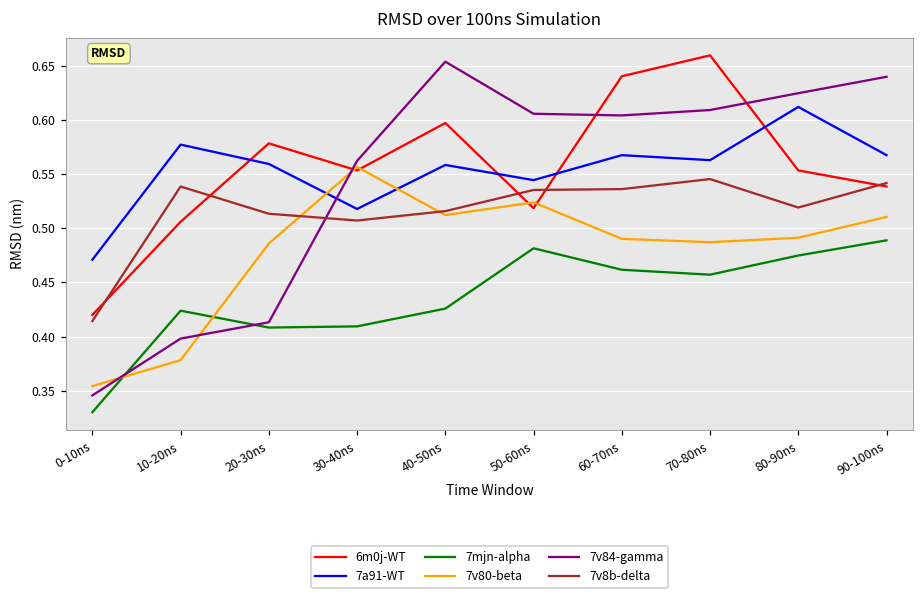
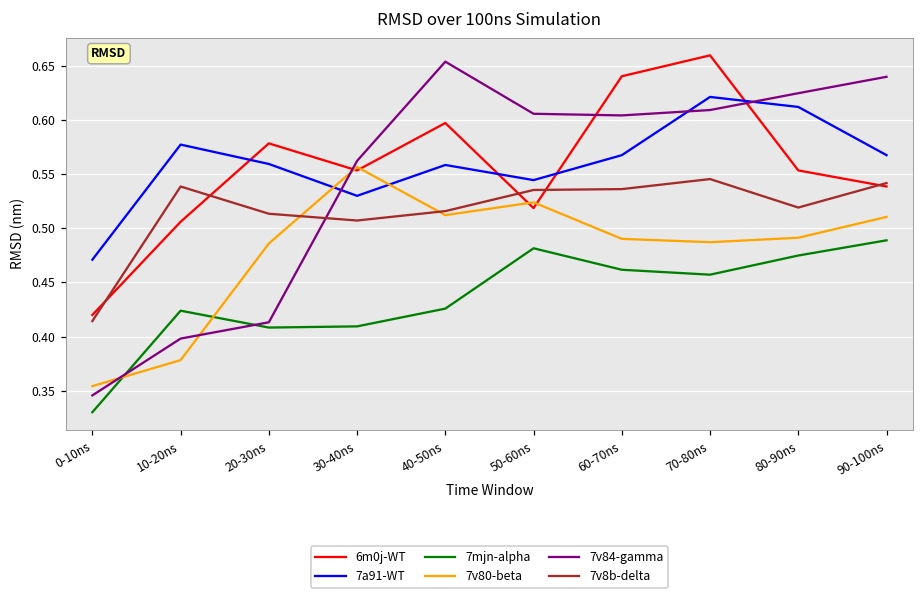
  {
    "6m0j-WT": {
      "0-10ns": 0.42,
      "10-20ns": 0.51,
      "20-30ns": 0.58,
      "30-40ns": 0.55,
      "40-50ns": 0.60,
      "50-60ns": 0.52,
      "60-70ns": 0.64,
      "70-80ns": 0.66,
      "80-90ns": 0.55,
      "90-100ns": 0.54
    },
    "7a91-WT": {
      "0-10ns": 0.47,
      "10-20ns": 0.58,
      "20-30ns": 0.56,
-     "30-40ns": 0.52,
+     "30-40ns": 0.53,
      "40-50ns": 0.56,
      "50-60ns": 0.54,
      "60-70ns": 0.57,
-     "70-80ns": 0.56,
+     "70-80ns": 0.62,
      "80-90ns": 0.61,
      "90-100ns": 0.57
    },
    "7mjn-alpha": {
      "0-10ns": 0.33,
      "10-20ns": 0.42,
      "20-30ns": 0.41,
      "30-40ns": 0.41,
      "40-50ns": 0.43,
      "50-60ns": 0.48,
      "60-70ns": 0.46,
      "70-80ns": 0.46,
      "80-90ns": 0.47,
      "90-100ns": 0.49
    },
    "7v80-beta": {
      "0-10ns": 0.35,
      "10-20ns": 0.38,
      "20-30ns": 0.49,
      "30-40ns": 0.56,
      "40-50ns": 0.51,
      "50-60ns": 0.52,
      "60-70ns": 0.49,
      "70-80ns": 0.49,
      "80-90ns": 0.49,
      "90-100ns": 0.51
    },
    "7v84-gamma": {
      "0-10ns": 0.35,
      "10-20ns": 0.40,
      "20-30ns": 0.41,
      "30-40ns": 0.56,
      "40-50ns": 0.65,
      "50-60ns": 0.61,
      "60-70ns": 0.60,
      "70-80ns": 0.61,
      "80-90ns": 0.62,
      "90-100ns": 0.64
    },
    "7v8b-delta": {
      "0-10ns": 0.41,
      "10-20ns": 0.54,
      "20-30ns": 0.51,
      "30-40ns": 0.51,
      "40-50ns": 0.52,
      "50-60ns": 0.54,
      "60-70ns": 0.54,
      "70-80ns": 0.55,
      "80-90ns": 0.52,
      "90-100ns": 0.54
    }
  }
